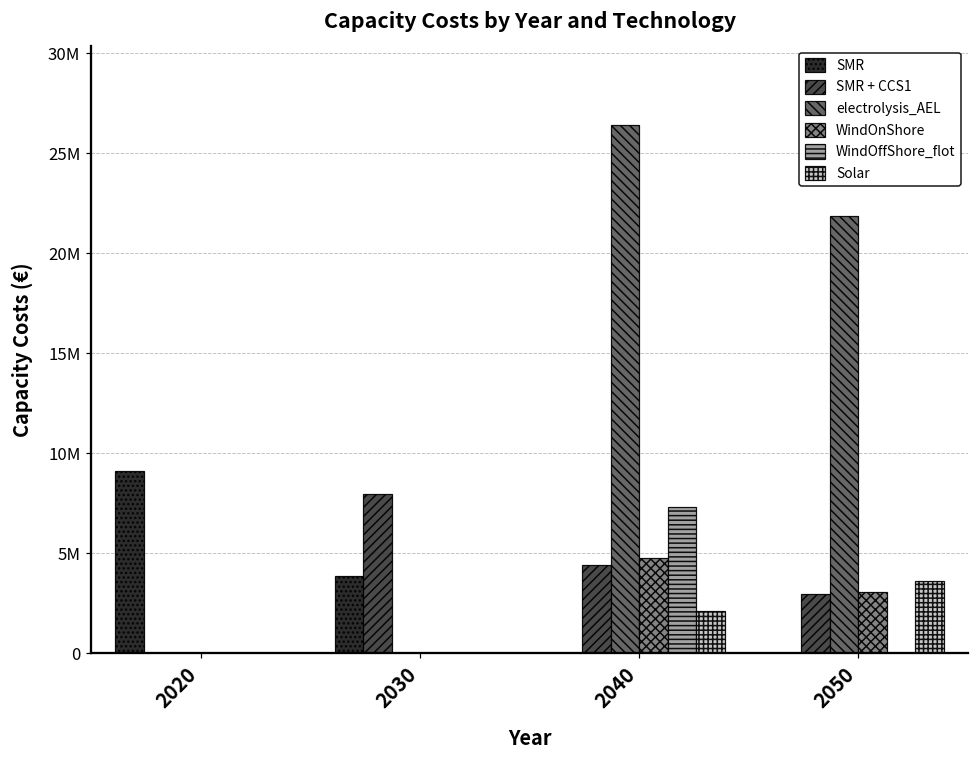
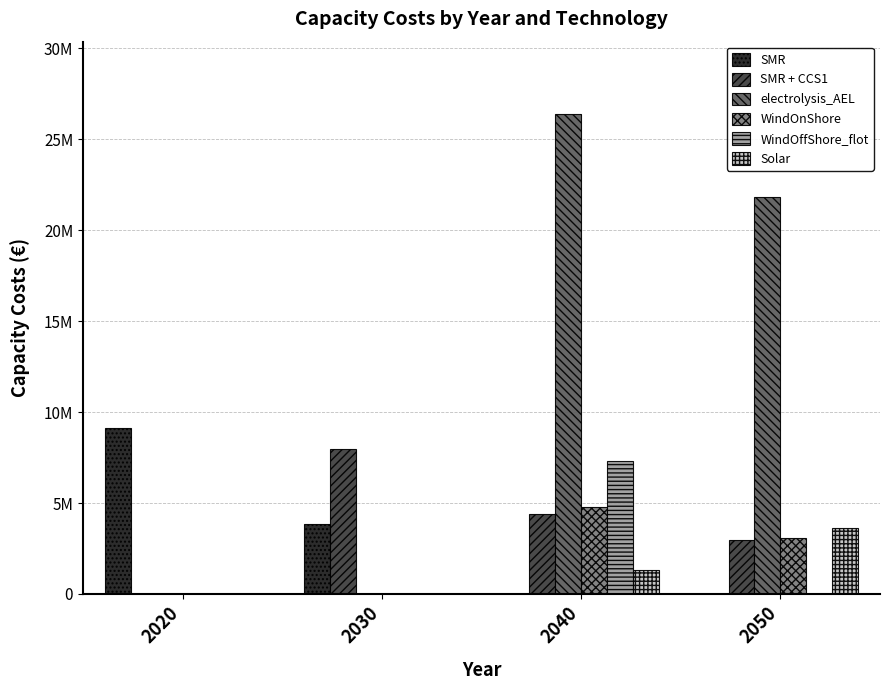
  {
    "Solar": {
      "2020": 0,
      "2030": 0,
-     "2040": 2100000,
+     "2040": 1300000,
      "2050": 3600000
    }
  }
